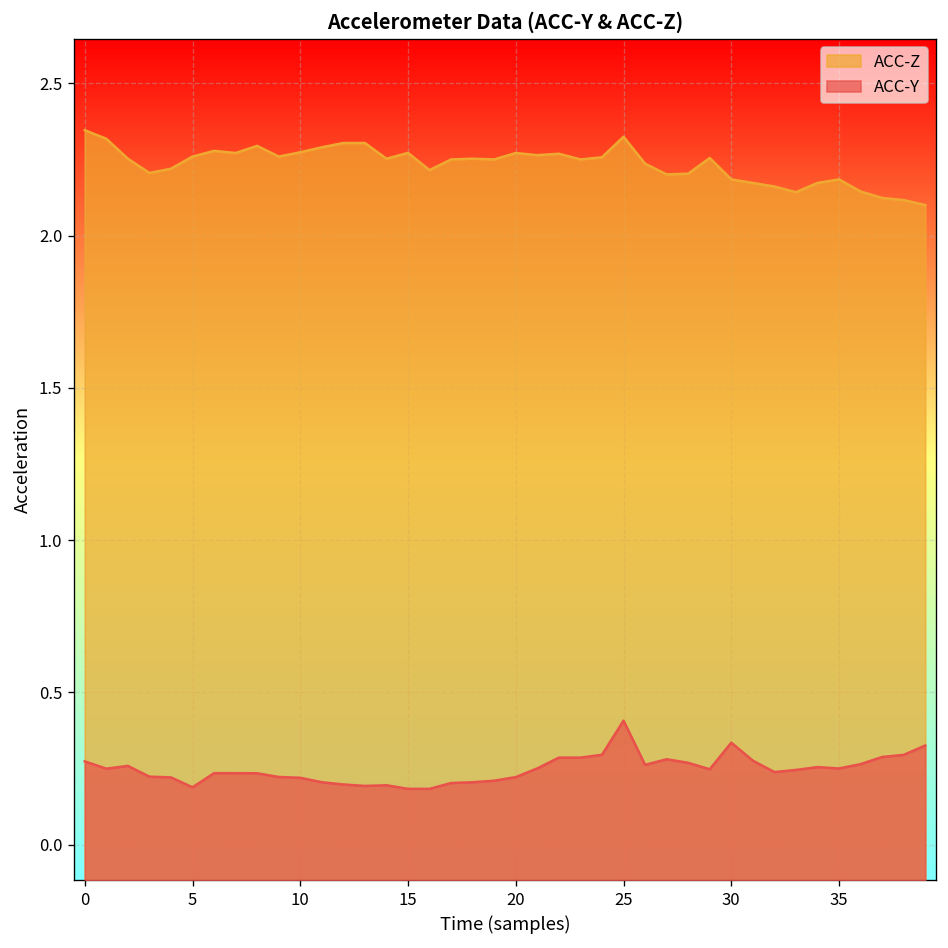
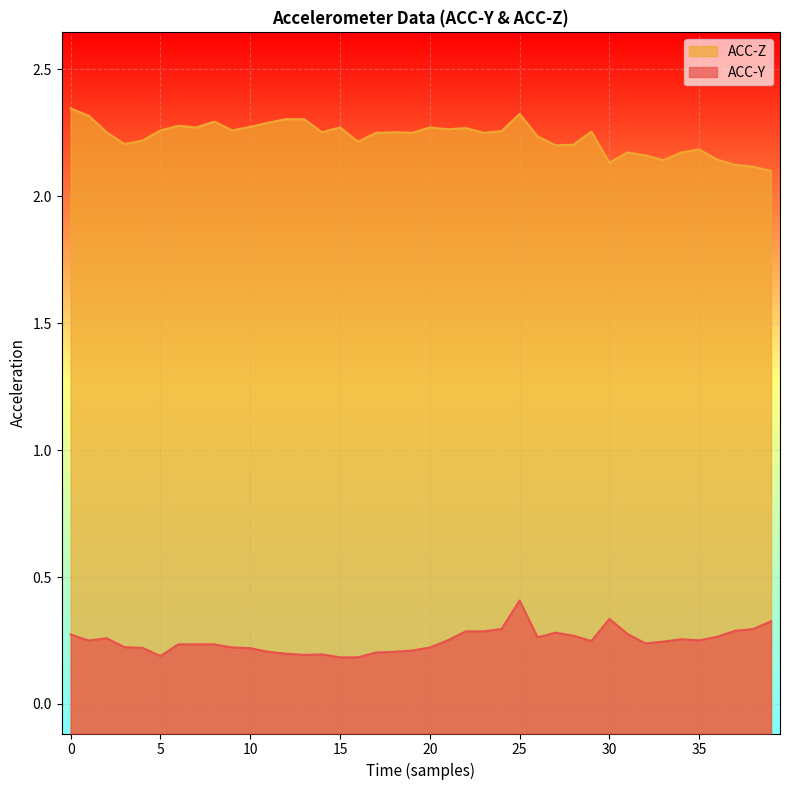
  {
    "ACC-Z": {
      "0": 2.35,
      "5": 2.26,
      "10": 2.27,
      "15": 2.27,
      "20": 2.27,
      "25": 2.32,
-     "30": 2.18,
+     "30": 2.13,
      "35": 2.18
    },
    "ACC-Y": {
      "0": 0.27,
      "5": 0.19,
      "10": 0.22,
      "15": 0.18,
      "20": 0.22,
      "25": 0.41,
      "30": 0.34,
      "35": 0.25
    }
  }
